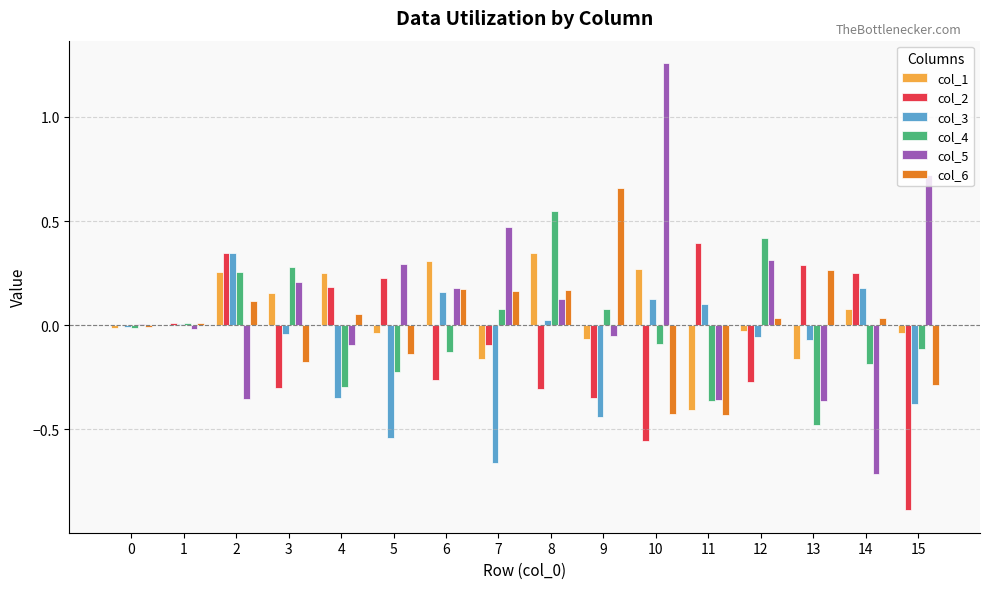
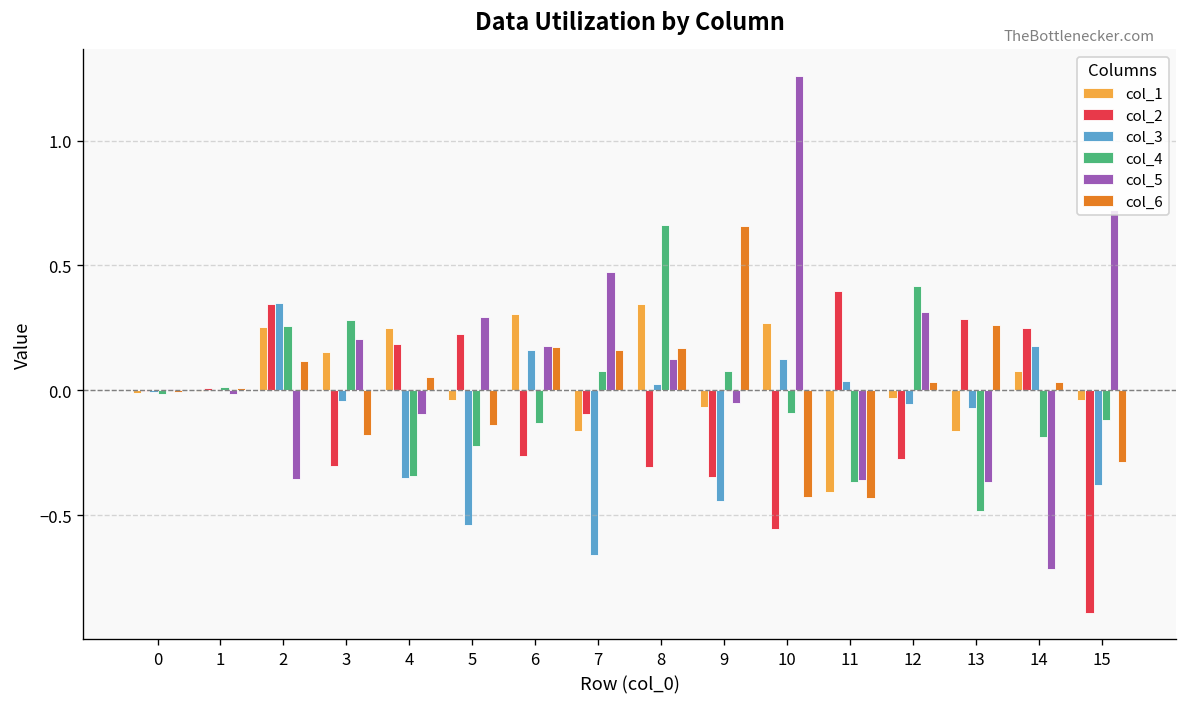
  {
    "col_2": {
      "2": 0.34,
      "3": -0.30,
      "4": 0.18,
      "5": 0.23,
      "6": -0.26,
      "7": -0.10,
      "8": -0.31,
      "9": -0.35,
      "10": -0.56,
      "11": 0.40,
      "12": -0.28,
      "13": 0.29,
      "14": 0.25,
      "15": -0.89
    },
    "col_3": {
      "2": 0.35,
      "3": -0.04,
      "4": -0.35,
      "5": -0.54,
      "6": 0.16,
      "7": -0.66,
      "8": 0.02,
      "9": -0.44,
      "10": 0.13,
-     "11": 0.10,
+     "11": 0.04,
      "12": -0.06,
      "13": -0.07,
      "14": 0.18,
      "15": -0.38
    },
    "col_4": {
      "0": -0.01,
      "1": 0.01,
      "2": 0.26,
      "3": 0.28,
-     "4": -0.30,
+     "4": -0.34,
      "5": -0.22,
      "6": -0.13,
      "7": 0.08,
-     "8": 0.55,
+     "8": 0.66,
      "9": 0.08,
      "10": -0.09,
      "11": -0.37,
      "12": 0.42,
      "13": -0.48,
      "14": -0.19,
      "15": -0.12
    },
    "col_5": {
      "1": -0.02,
      "2": -0.35,
      "3": 0.21,
      "4": -0.09,
      "5": 0.29,
      "6": 0.18,
      "7": 0.47,
      "8": 0.13,
      "9": -0.05,
      "10": 1.26,
      "11": -0.36,
      "12": 0.31,
      "13": -0.37,
      "14": -0.72
    }
  }
